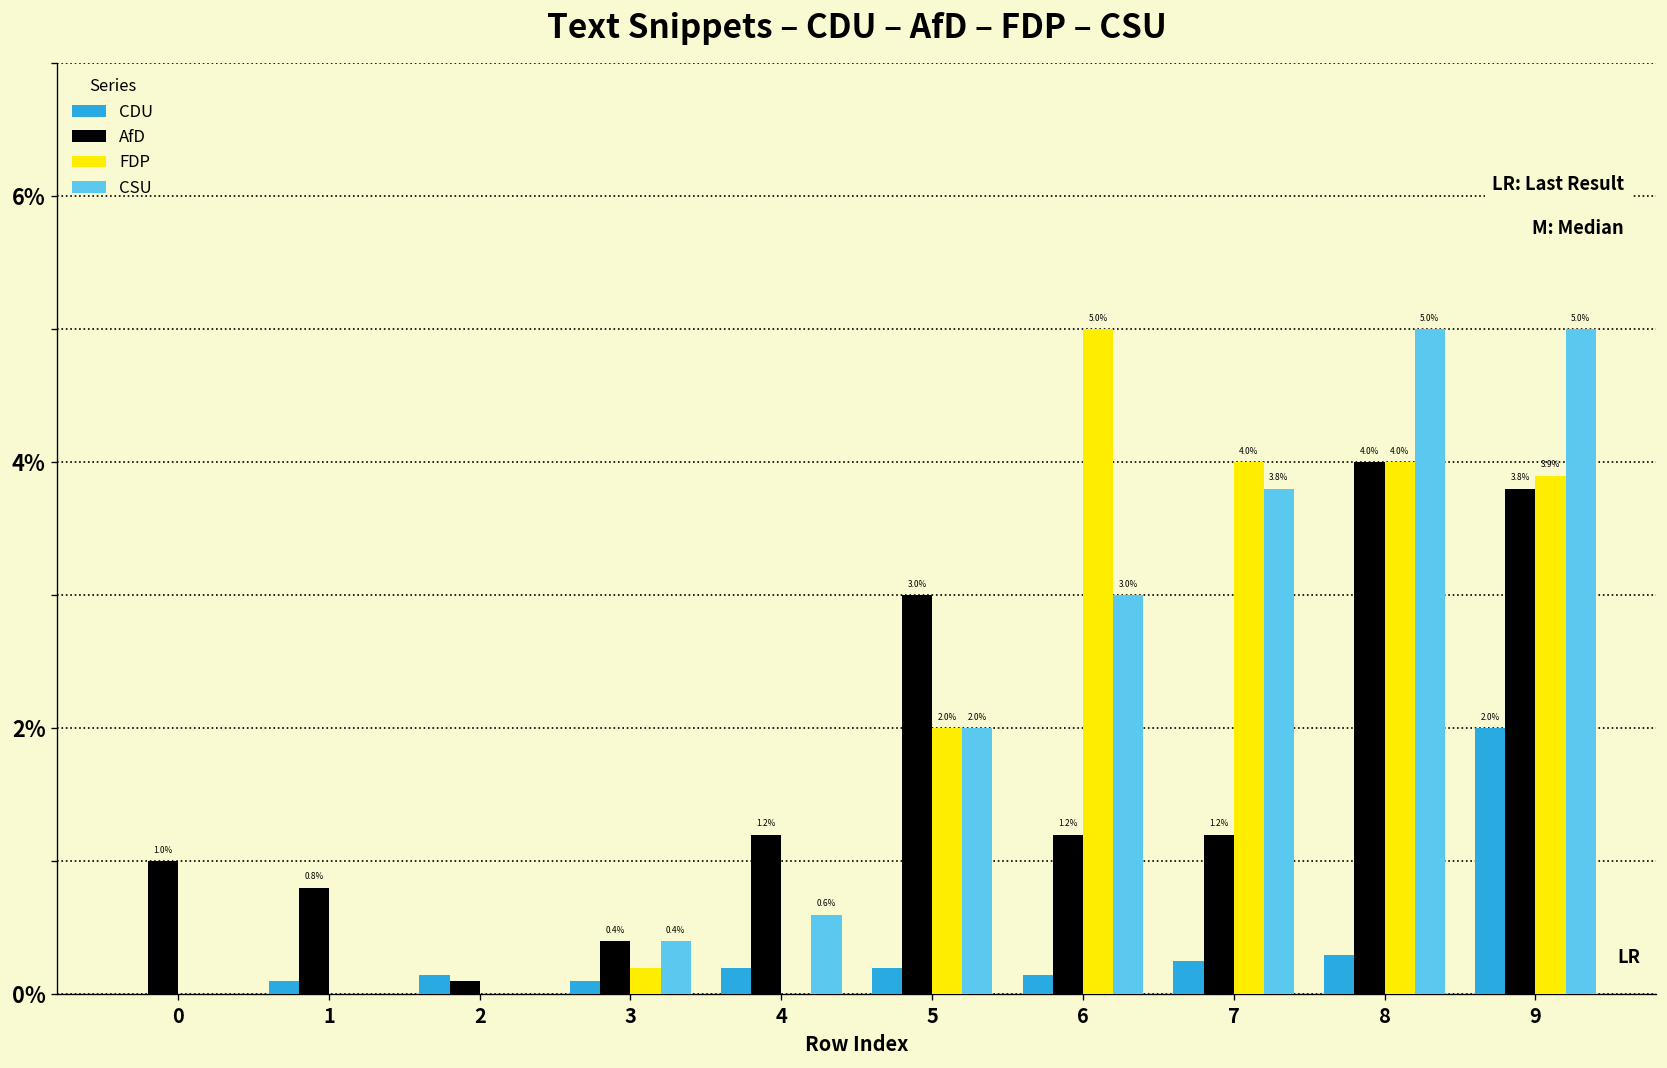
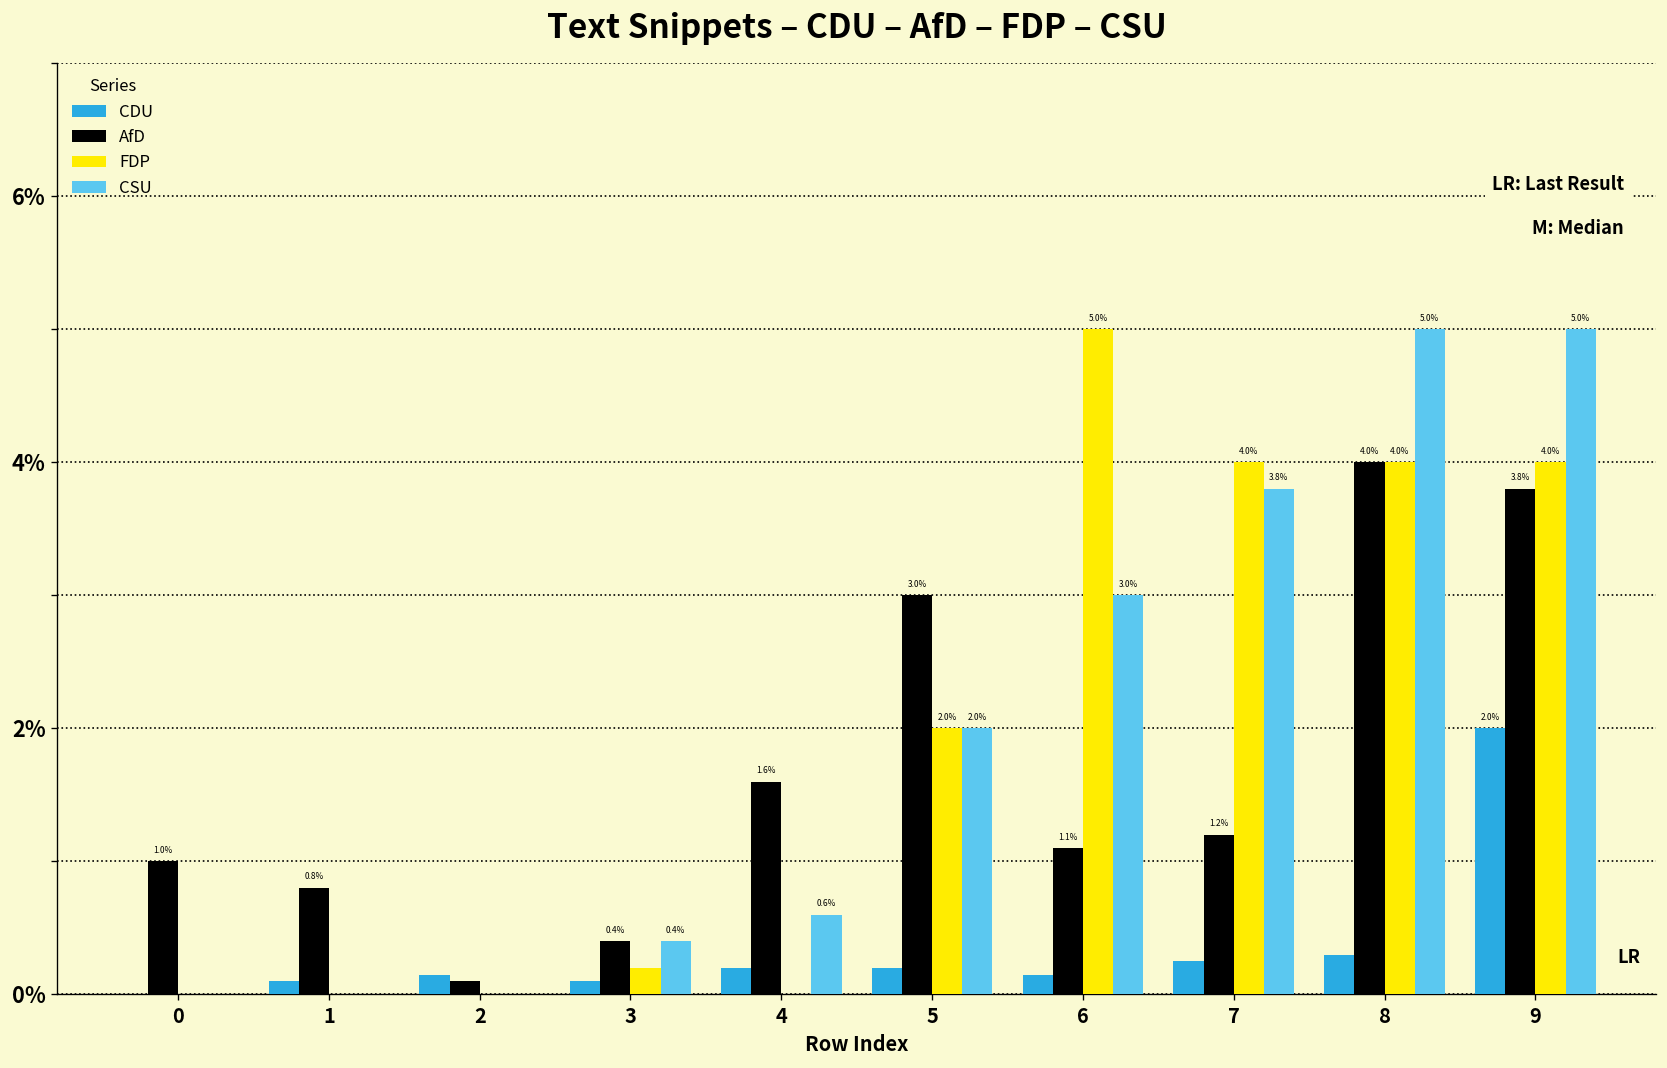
  {
    "AfD": {
      "0": "1.0%",
      "1": "0.8%",
      "3": "0.4%",
-     "4": "1.2%",
+     "4": "1.6%",
      "5": "3.0%",
-     "6": "1.2%",
+     "6": "1.1%",
      "7": "1.2%",
      "8": "4.0%",
      "9": "3.8%"
    },
    "FDP": {
      "5": "2.0%",
      "6": "5.0%",
      "7": "4.0%",
      "8": "4.0%",
-     "9": "3.9%"
+     "9": "4.0%"
    }
  }
